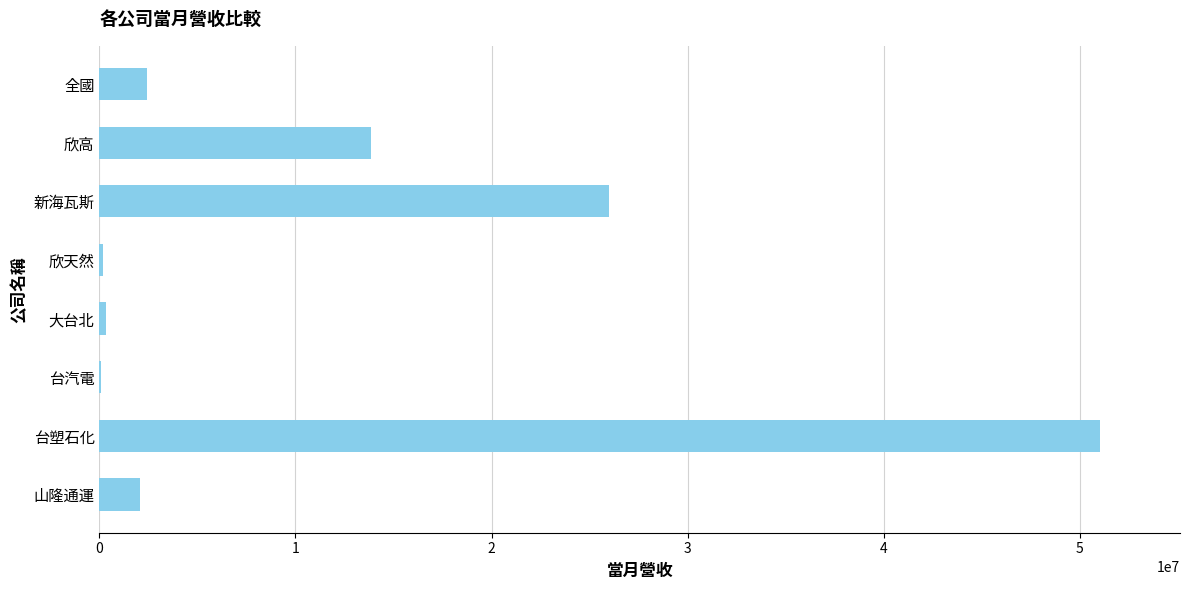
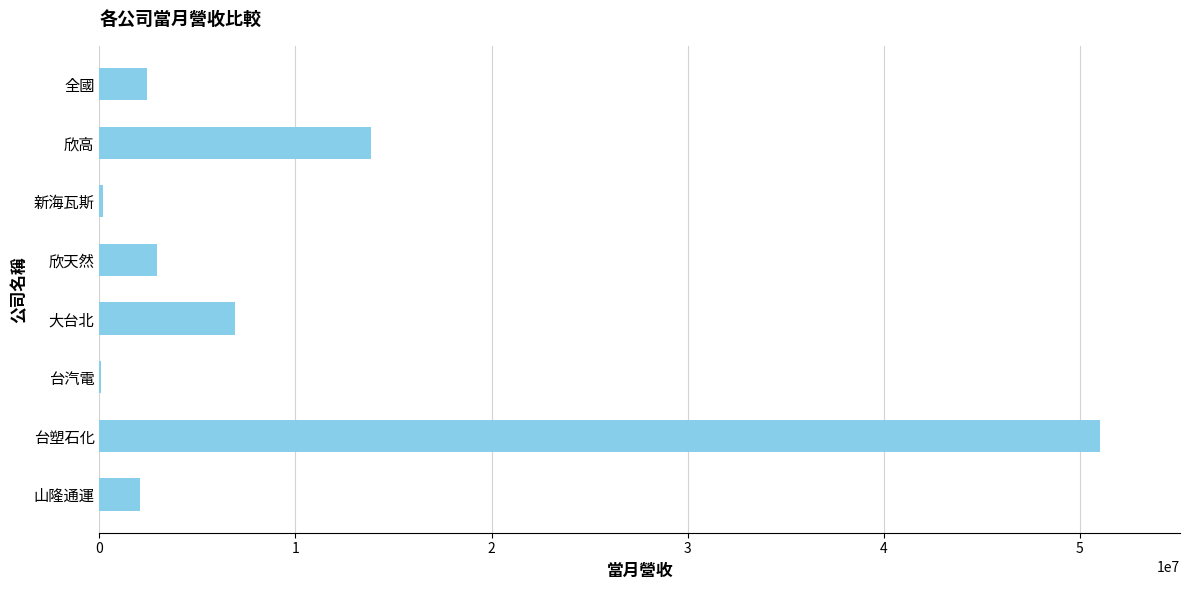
  {
    "全國": 2400000,
    "欣高": 13900000,
-   "新海瓦斯": 26000000,
-   "欣天然": 200000,
-   "大台北": 400000,
+   "新海瓦斯": 200000,
+   "欣天然": 2900000,
+   "大台北": 6900000,
    "台塑石化": 51000000,
    "山隆通運": 2100000
  }
